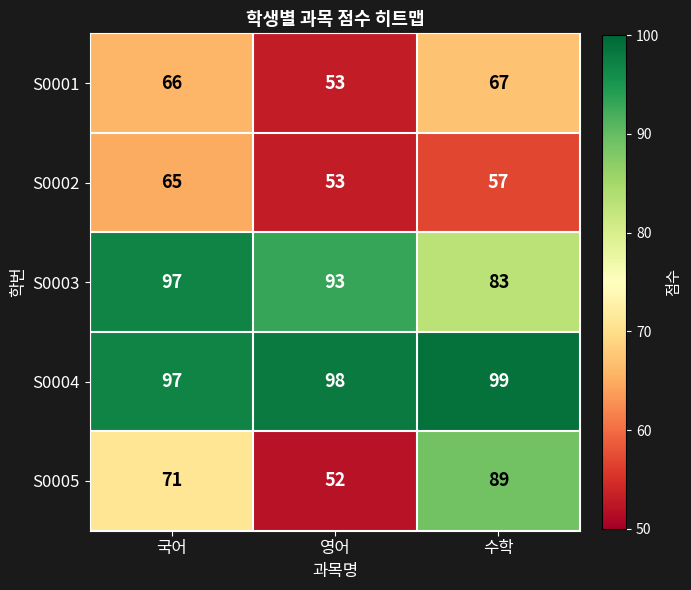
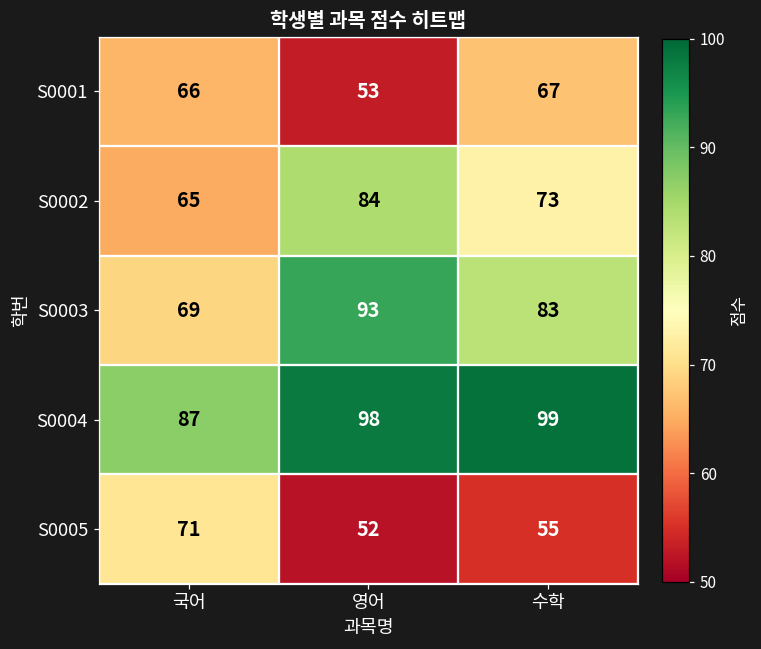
  {
    "S0001": {
      "국어": 66,
      "영어": 53,
      "수학": 67
    },
    "S0002": {
      "국어": 65,
-     "영어": 53,
-     "수학": 57
+     "영어": 84,
+     "수학": 73
    },
    "S0003": {
-     "국어": 97,
+     "국어": 69,
      "영어": 93,
      "수학": 83
    },
    "S0004": {
-     "국어": 97,
+     "국어": 87,
      "영어": 98,
      "수학": 99
    },
    "S0005": {
      "국어": 71,
      "영어": 52,
-     "수학": 89
+     "수학": 55
    }
  }
